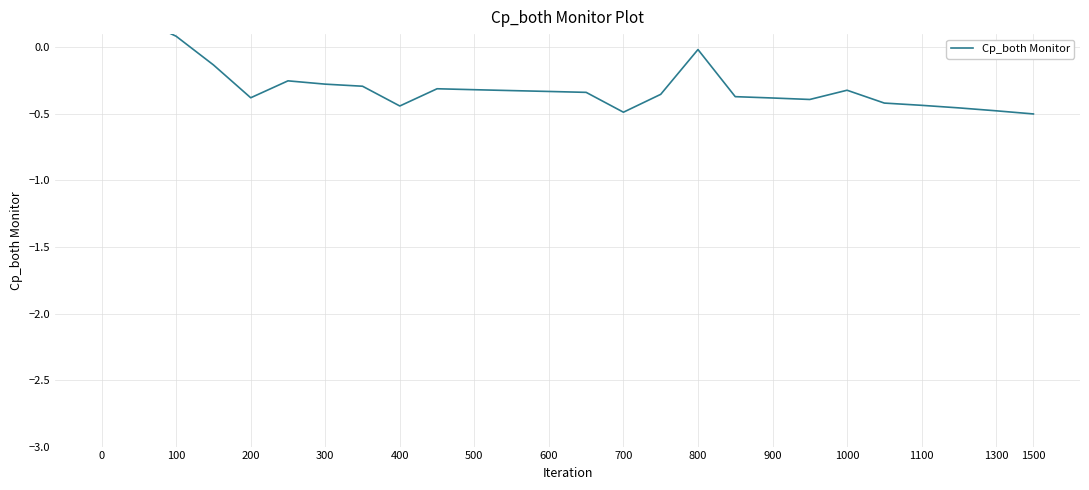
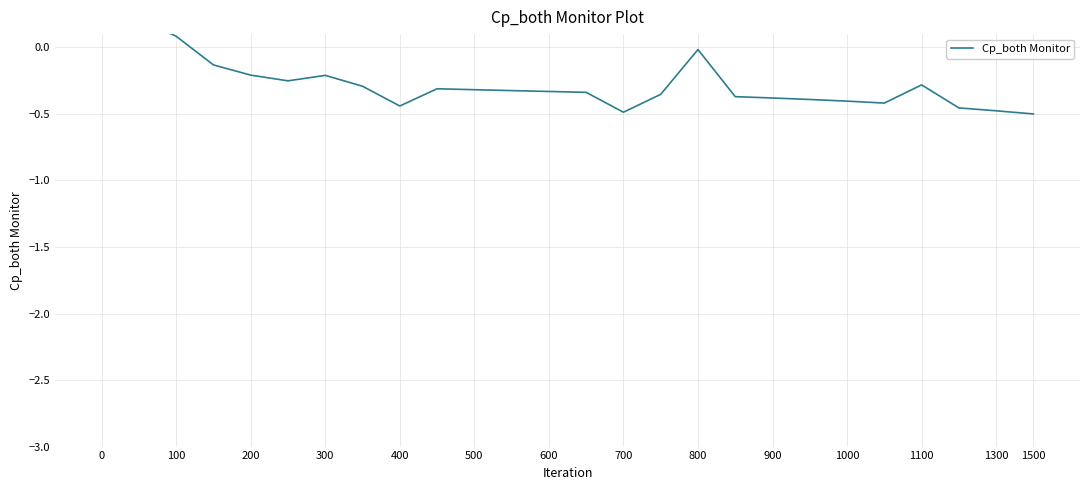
  {
    "100": 0.08,
-   "200": -0.38,
-   "300": -0.28,
+   "200": -0.21,
+   "300": -0.21,
    "400": -0.44,
    "500": -0.32,
    "600": -0.33,
    "700": -0.49,
    "800": -0.02,
    "900": -0.38,
-   "1000": -0.32,
-   "1100": -0.44,
+   "1000": -0.40,
+   "1100": -0.28,
    "1300": -0.48,
    "1500": -0.50
  }
